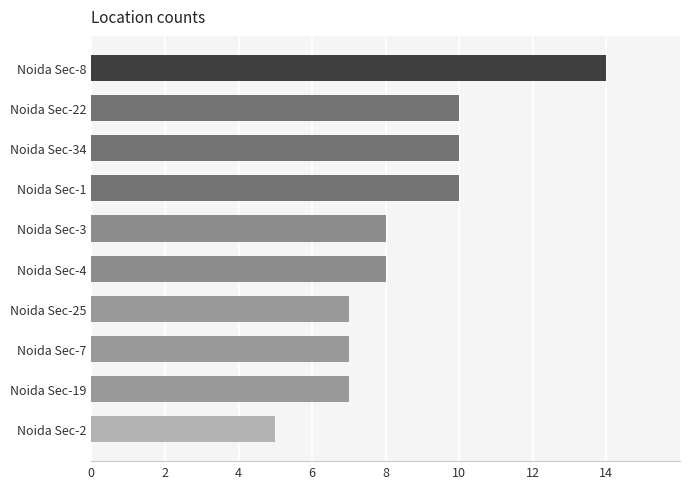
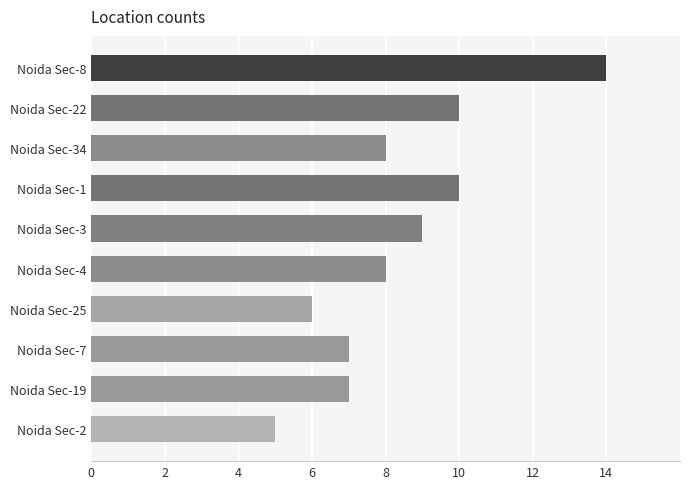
  {
    "Noida Sec-8": 14,
    "Noida Sec-22": 10,
-   "Noida Sec-34": 10,
+   "Noida Sec-34": 8,
    "Noida Sec-1": 10,
-   "Noida Sec-3": 8,
+   "Noida Sec-3": 9,
    "Noida Sec-4": 8,
-   "Noida Sec-25": 7,
+   "Noida Sec-25": 6,
    "Noida Sec-7": 7,
    "Noida Sec-19": 7,
    "Noida Sec-2": 5
  }
